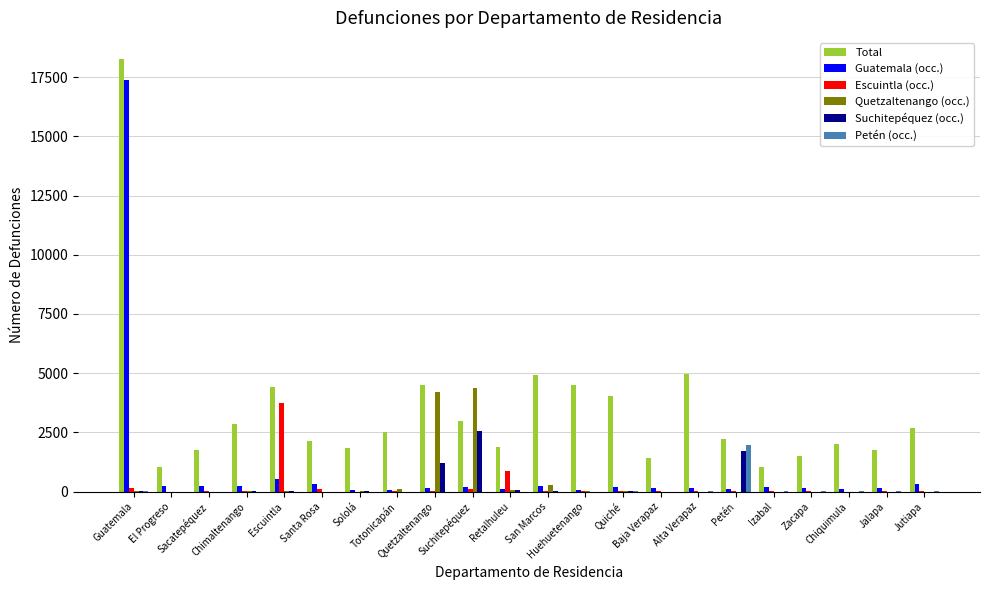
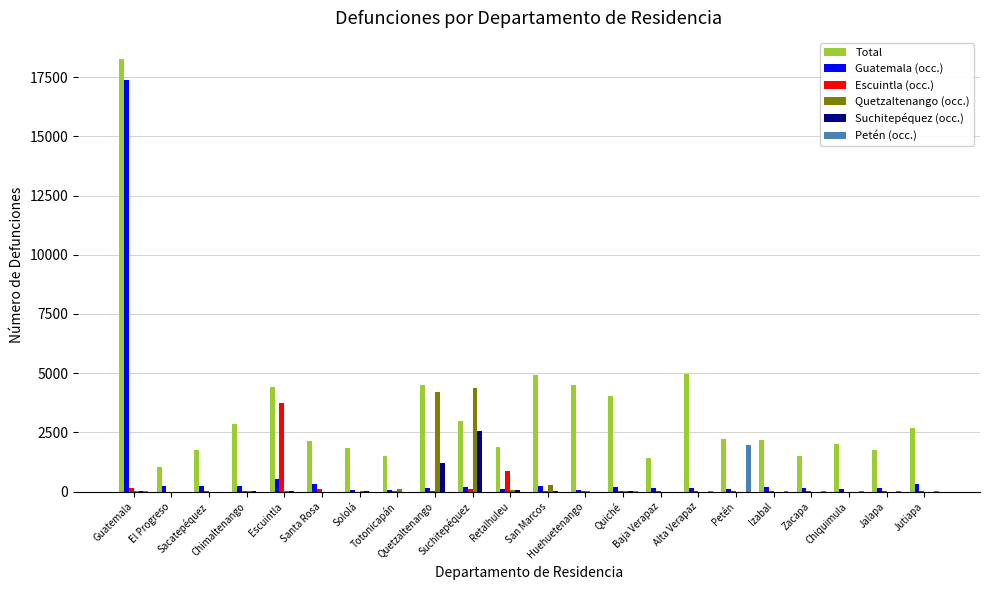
  {
    "Total": {
      "Guatemala": 18200,
      "El Progreso": 1000,
      "Sacatepéquez": 1700,
      "Chimaltenango": 2900,
      "Escuintla": 4400,
      "Santa Rosa": 2100,
      "Sololá": 1800,
-     "Totonicapán": 2500,
+     "Totonicapán": 1500,
      "Quetzaltenango": 4500,
      "Suchitepéquez": 3000,
      "Retalhuleu": 1900,
      "San Marcos": 4900,
      "Huehuetenango": 4500,
      "Quiché": 4100,
      "Baja Verapaz": 1400,
      "Alta Verapaz": 5000,
      "Petén": 2200,
-     "Izabal": 1000,
+     "Izabal": 2200,
      "Zacapa": 1500,
      "Chiquimula": 2000,
      "Jalapa": 1700,
      "Jutiapa": 2700
    },
    "Guatemala (occ.)": {
      "Guatemala": 17400,
      "El Progreso": 200,
      "Sacatepéquez": 200,
      "Chimaltenango": 200,
      "Escuintla": 500,
      "Santa Rosa": 300,
      "Quetzaltenango": 100,
      "Suchitepéquez": 200,
      "Retalhuleu": 100,
      "San Marcos": 200,
      "Quiché": 200,
      "Baja Verapaz": 100,
      "Alta Verapaz": 200,
      "Petén": 100,
      "Izabal": 200,
      "Zacapa": 200,
      "Chiquimula": 100,
      "Jalapa": 200,
      "Jutiapa": 300
    },
    "Escuintla (occ.)": {
      "Guatemala": 200,
      "Escuintla": 3700,
      "Retalhuleu": 900,
      "Chiquimula": 0
    },
    "Quetzaltenango (occ.)": {
      "Sacatepéquez": 0,
      "Totonicapán": 100,
      "Quetzaltenango": 4200,
      "Suchitepéquez": 4400,
      "San Marcos": 300,
      "Izabal": 0,
      "Chiquimula": 0,
      "Jalapa": 0,
      "Jutiapa": 0
    },
    "Suchitepéquez (occ.)": {
      "Quetzaltenango": 1200,
      "Suchitepéquez": 2600,
      "Baja Verapaz": 0,
      "Alta Verapaz": 0,
-     "Petén": 1700,
+     "Petén": 0,
      "Chiquimula": 0
    },
    "Petén (occ.)": {
      "Sololá": 0,
      "Totonicapán": 0,
      "Quetzaltenango": 0,
      "San Marcos": 0,
      "Petén": 2000
    }
  }
